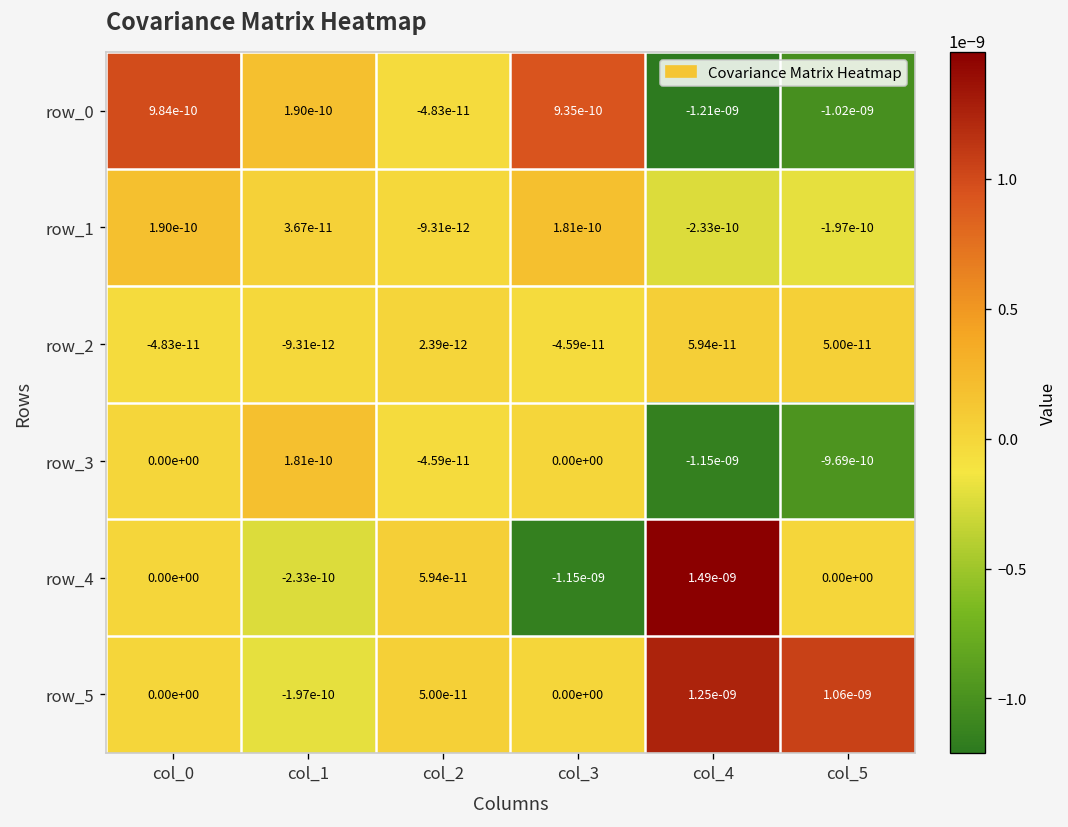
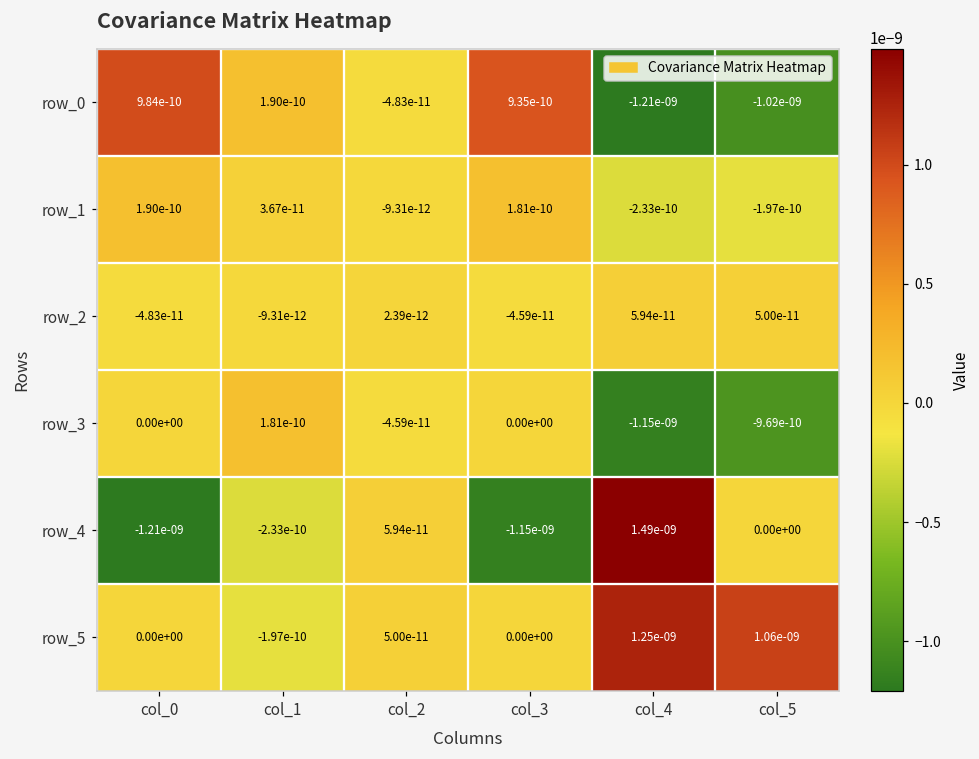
  {
    "row_0": {
      "col_0": "9.84e-10",
      "col_1": "1.90e-10",
      "col_2": "-4.83e-11",
      "col_3": "9.35e-10",
      "col_4": "-1.21e-09",
      "col_5": "-1.02e-09"
    },
    "row_1": {
      "col_0": "1.90e-10",
      "col_1": "3.67e-11",
      "col_2": "-9.31e-12",
      "col_3": "1.81e-10",
      "col_4": "-2.33e-10",
      "col_5": "-1.97e-10"
    },
    "row_2": {
      "col_0": "-4.83e-11",
      "col_1": "-9.31e-12",
      "col_2": "2.39e-12",
      "col_3": "-4.59e-11",
      "col_4": "5.94e-11",
      "col_5": "5.00e-11"
    },
    "row_3": {
      "col_0": "0.00e+00",
      "col_1": "1.81e-10",
      "col_2": "-4.59e-11",
      "col_3": "0.00e+00",
      "col_4": "-1.15e-09",
      "col_5": "-9.69e-10"
    },
    "row_4": {
-     "col_0": "0.00e+00",
+     "col_0": "-1.21e-09",
      "col_1": "-2.33e-10",
      "col_2": "5.94e-11",
      "col_3": "-1.15e-09",
      "col_4": "1.49e-09",
      "col_5": "0.00e+00"
    },
    "row_5": {
      "col_0": "0.00e+00",
      "col_1": "-1.97e-10",
      "col_2": "5.00e-11",
      "col_3": "0.00e+00",
      "col_4": "1.25e-09",
      "col_5": "1.06e-09"
    }
  }
